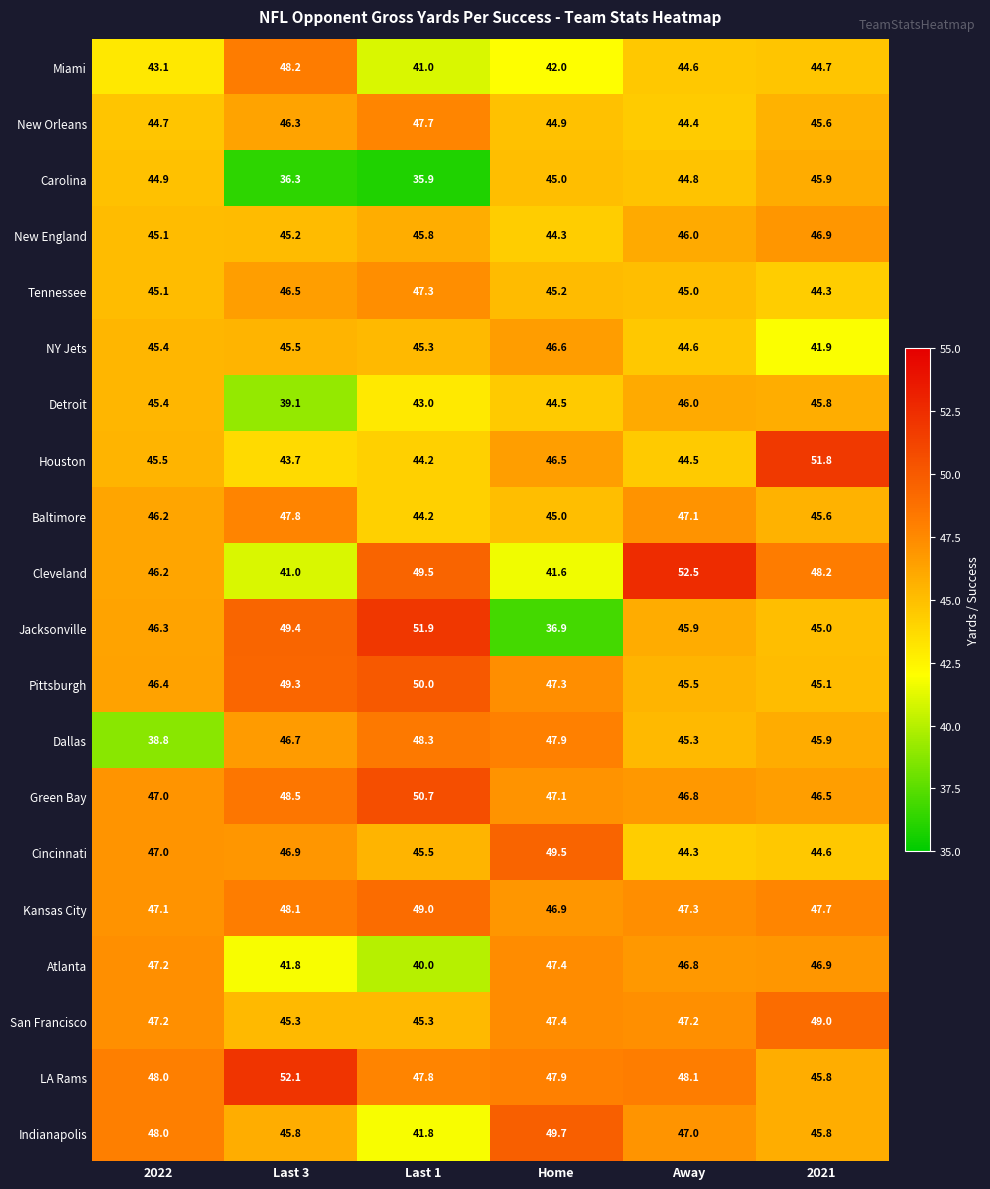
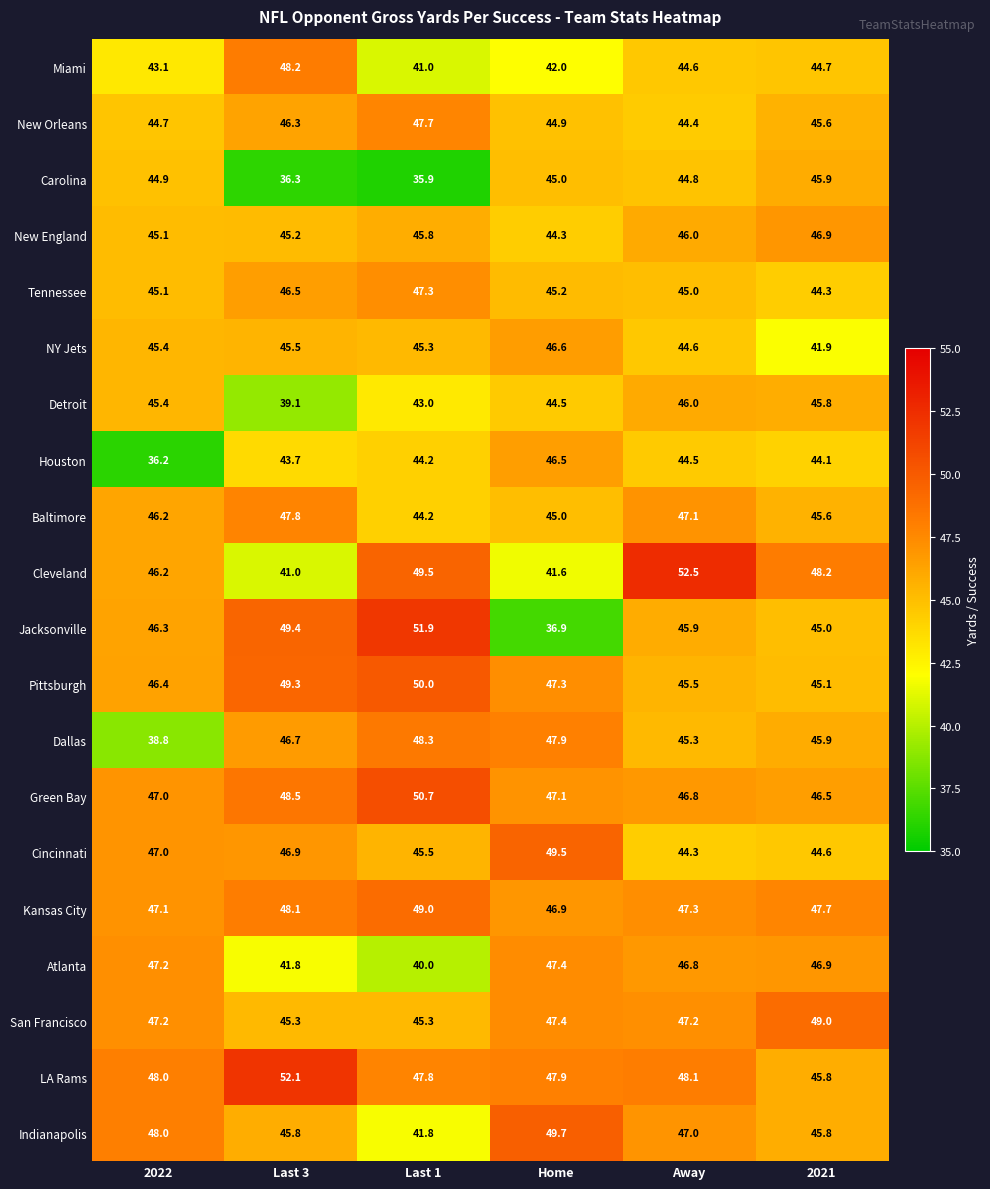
  {
    "Miami": {
      "2022": 43.1,
      "Last 3": 48.2,
      "Last 1": 41.0,
      "Home": 42.0,
      "Away": 44.6,
      "2021": 44.7
    },
    "New Orleans": {
      "2022": 44.7,
      "Last 3": 46.3,
      "Last 1": 47.7,
      "Home": 44.9,
      "Away": 44.4,
      "2021": 45.6
    },
    "Carolina": {
      "2022": 44.9,
      "Last 3": 36.3,
      "Last 1": 35.9,
      "Home": 45.0,
      "Away": 44.8,
      "2021": 45.9
    },
    "New England": {
      "2022": 45.1,
      "Last 3": 45.2,
      "Last 1": 45.8,
      "Home": 44.3,
      "Away": 46.0,
      "2021": 46.9
    },
    "Tennessee": {
      "2022": 45.1,
      "Last 3": 46.5,
      "Last 1": 47.3,
      "Home": 45.2,
      "Away": 45.0,
      "2021": 44.3
    },
    "NY Jets": {
      "2022": 45.4,
      "Last 3": 45.5,
      "Last 1": 45.3,
      "Home": 46.6,
      "Away": 44.6,
      "2021": 41.9
    },
    "Detroit": {
      "2022": 45.4,
      "Last 3": 39.1,
      "Last 1": 43.0,
      "Home": 44.5,
      "Away": 46.0,
      "2021": 45.8
    },
    "Houston": {
-     "2022": 45.5,
+     "2022": 36.2,
      "Last 3": 43.7,
      "Last 1": 44.2,
      "Home": 46.5,
      "Away": 44.5,
-     "2021": 51.8
+     "2021": 44.1
    },
    "Baltimore": {
      "2022": 46.2,
      "Last 3": 47.8,
      "Last 1": 44.2,
      "Home": 45.0,
      "Away": 47.1,
      "2021": 45.6
    },
    "Cleveland": {
      "2022": 46.2,
      "Last 3": 41.0,
      "Last 1": 49.5,
      "Home": 41.6,
      "Away": 52.5,
      "2021": 48.2
    },
    "Jacksonville": {
      "2022": 46.3,
      "Last 3": 49.4,
      "Last 1": 51.9,
      "Home": 36.9,
      "Away": 45.9,
      "2021": 45.0
    },
    "Pittsburgh": {
      "2022": 46.4,
      "Last 3": 49.3,
      "Last 1": 50.0,
      "Home": 47.3,
      "Away": 45.5,
      "2021": 45.1
    },
    "Dallas": {
      "2022": 38.8,
      "Last 3": 46.7,
      "Last 1": 48.3,
      "Home": 47.9,
      "Away": 45.3,
      "2021": 45.9
    },
    "Green Bay": {
      "2022": 47.0,
      "Last 3": 48.5,
      "Last 1": 50.7,
      "Home": 47.1,
      "Away": 46.8,
      "2021": 46.5
    },
    "Cincinnati": {
      "2022": 47.0,
      "Last 3": 46.9,
      "Last 1": 45.5,
      "Home": 49.5,
      "Away": 44.3,
      "2021": 44.6
    },
    "Kansas City": {
      "2022": 47.1,
      "Last 3": 48.1,
      "Last 1": 49.0,
      "Home": 46.9,
      "Away": 47.3,
      "2021": 47.7
    },
    "Atlanta": {
      "2022": 47.2,
      "Last 3": 41.8,
      "Last 1": 40.0,
      "Home": 47.4,
      "Away": 46.8,
      "2021": 46.9
    },
    "San Francisco": {
      "2022": 47.2,
      "Last 3": 45.3,
      "Last 1": 45.3,
      "Home": 47.4,
      "Away": 47.2,
      "2021": 49.0
    },
    "LA Rams": {
      "2022": 48.0,
      "Last 3": 52.1,
      "Last 1": 47.8,
      "Home": 47.9,
      "Away": 48.1,
      "2021": 45.8
    },
    "Indianapolis": {
      "2022": 48.0,
      "Last 3": 45.8,
      "Last 1": 41.8,
      "Home": 49.7,
      "Away": 47.0,
      "2021": 45.8
    }
  }
